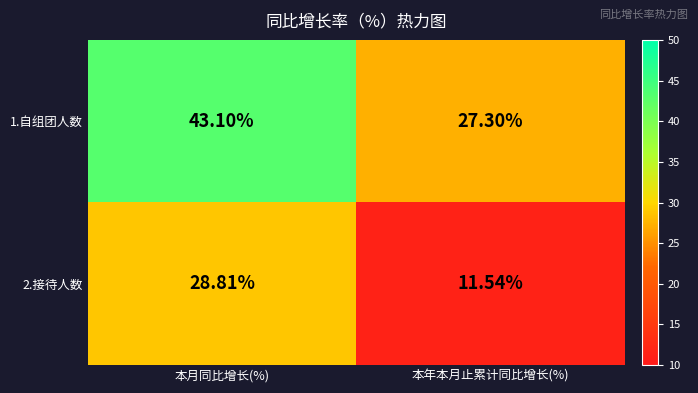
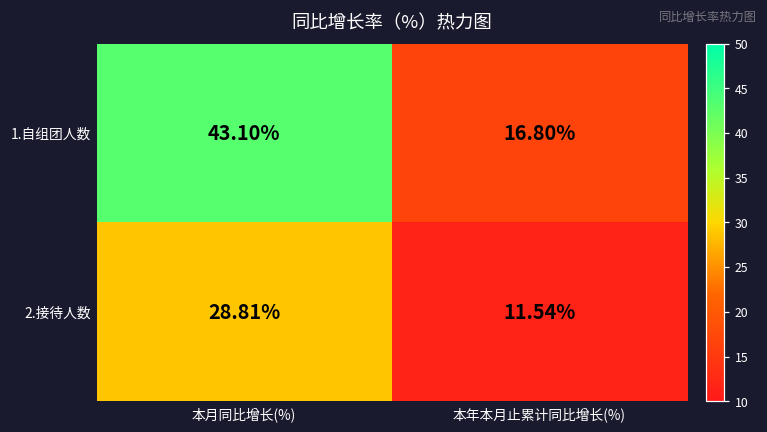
  {
    "1.自组团人数": {
      "本月同比增长(%)": "43.10%",
-     "本年本月止累计同比增长(%)": "27.30%"
+     "本年本月止累计同比增长(%)": "16.80%"
    },
    "2.接待人数": {
      "本月同比增长(%)": "28.81%",
      "本年本月止累计同比增长(%)": "11.54%"
    }
  }
